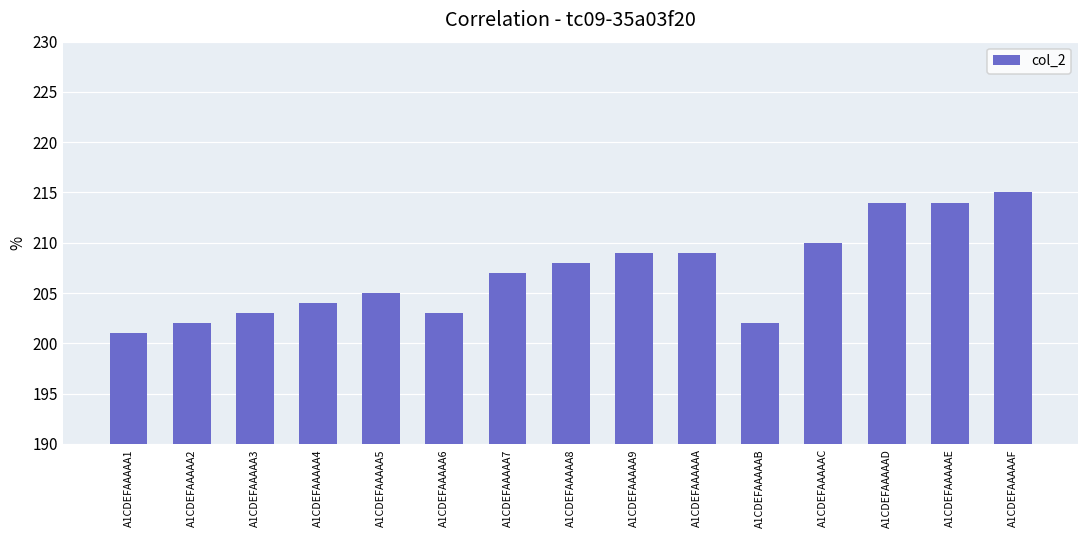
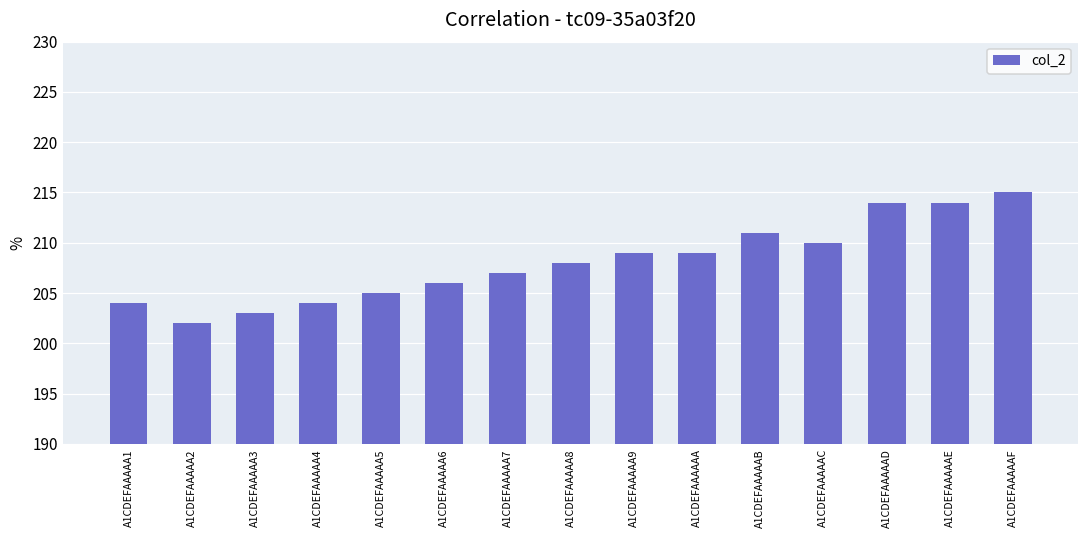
  {
-   "A1CDEFAAAAA1": 201,
+   "A1CDEFAAAAA1": 204,
    "A1CDEFAAAAA2": 202,
    "A1CDEFAAAAA3": 203,
    "A1CDEFAAAAA4": 204,
    "A1CDEFAAAAA5": 205,
-   "A1CDEFAAAAA6": 203,
+   "A1CDEFAAAAA6": 206,
    "A1CDEFAAAAA7": 207,
    "A1CDEFAAAAA8": 208,
    "A1CDEFAAAAA9": 209,
    "A1CDEFAAAAAA": 209,
-   "A1CDEFAAAAAB": 202,
+   "A1CDEFAAAAAB": 211,
    "A1CDEFAAAAAC": 210,
    "A1CDEFAAAAAD": 214,
    "A1CDEFAAAAAE": 214,
    "A1CDEFAAAAAF": 215
  }
